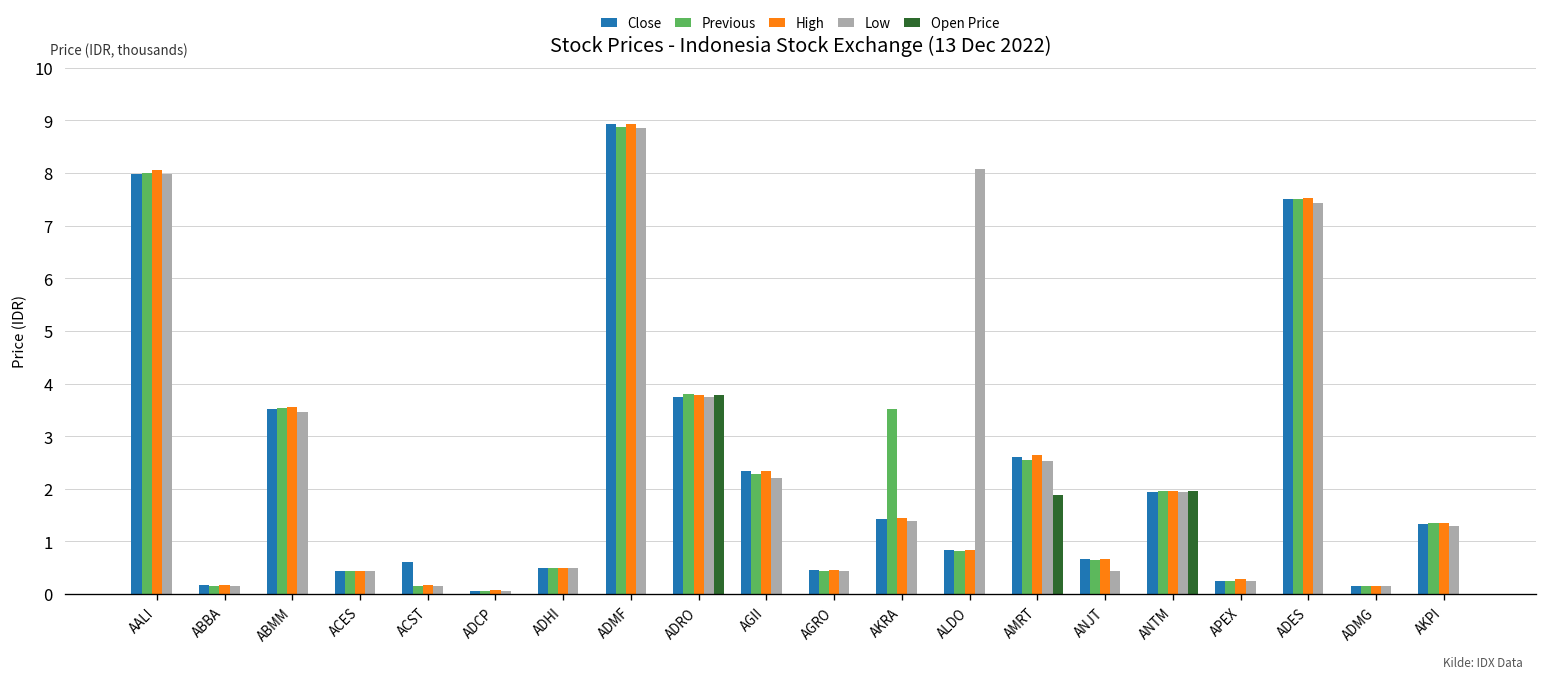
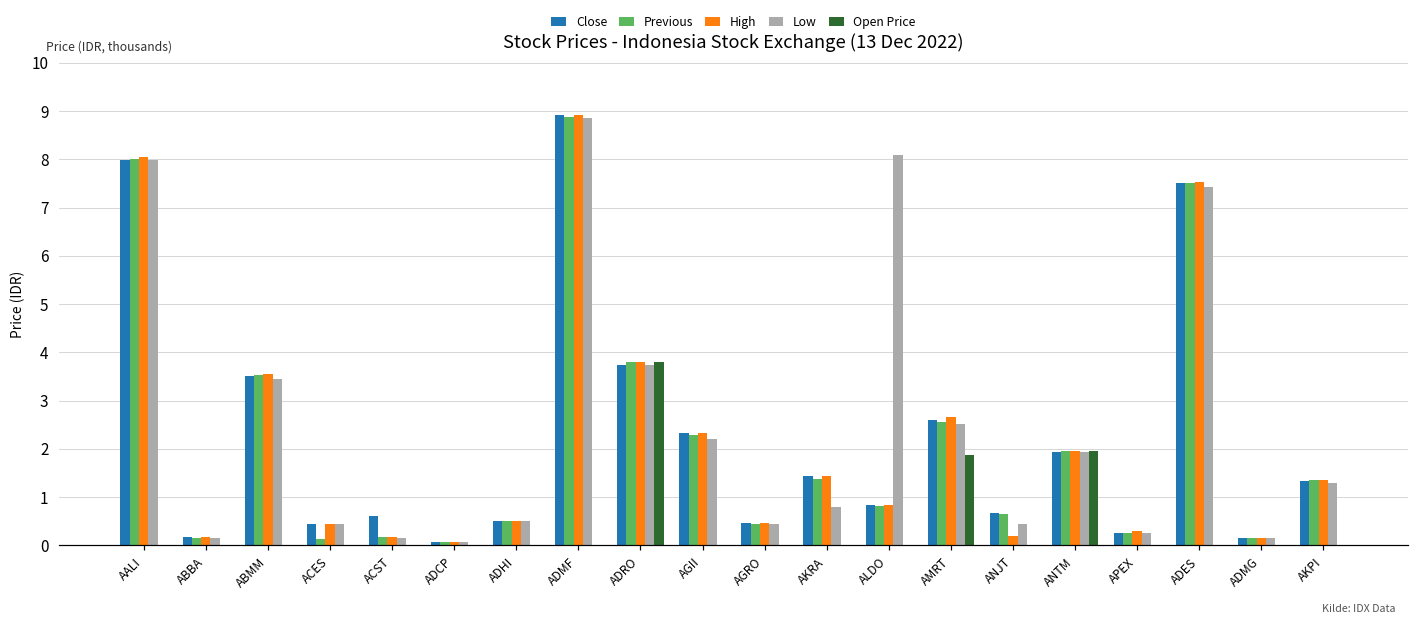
  {
    "Close": {
      "AALI": 8.0,
      "ABBA": 0.2,
      "ABMM": 3.5,
      "ACES": 0.4,
      "ACST": 0.6,
      "ADCP": 0.1,
      "ADHI": 0.5,
      "ADMF": 8.9,
      "ADRO": 3.7,
      "AGII": 2.3,
      "AGRO": 0.5,
      "AKRA": 1.4,
      "ALDO": 0.8,
      "AMRT": 2.6,
      "ANJT": 0.7,
      "ANTM": 1.9,
      "APEX": 0.3,
      "ADES": 7.5,
      "ADMG": 0.1,
      "AKPI": 1.3
    },
    "Previous": {
      "AALI": 8.0,
      "ABBA": 0.2,
      "ABMM": 3.5,
-     "ACES": 0.4,
+     "ACES": 0.1,
      "ACST": 0.2,
      "ADCP": 0.1,
      "ADHI": 0.5,
      "ADMF": 8.9,
      "ADRO": 3.8,
      "AGII": 2.3,
      "AGRO": 0.4,
-     "AKRA": 3.5,
+     "AKRA": 1.4,
      "ALDO": 0.8,
      "AMRT": 2.6,
      "ANJT": 0.7,
      "ANTM": 2.0,
      "APEX": 0.2,
      "ADES": 7.5,
      "ADMG": 0.2,
      "AKPI": 1.4
    },
    "High": {
      "AALI": 8.1,
      "ABBA": 0.2,
      "ABMM": 3.6,
      "ACES": 0.4,
      "ACST": 0.2,
      "ADCP": 0.1,
      "ADHI": 0.5,
      "ADMF": 8.9,
      "ADRO": 3.8,
      "AGII": 2.3,
      "AGRO": 0.5,
      "AKRA": 1.4,
      "ALDO": 0.8,
      "AMRT": 2.7,
-     "ANJT": 0.7,
+     "ANJT": 0.2,
      "ANTM": 2.0,
      "APEX": 0.3,
      "ADES": 7.5,
      "ADMG": 0.2,
      "AKPI": 1.4
    },
    "Low": {
      "AALI": 8.0,
      "ABBA": 0.2,
      "ABMM": 3.5,
      "ACES": 0.4,
      "ACST": 0.2,
      "ADCP": 0.1,
      "ADHI": 0.5,
      "ADMF": 8.9,
      "ADRO": 3.7,
      "AGII": 2.2,
      "AGRO": 0.4,
-     "AKRA": 1.4,
+     "AKRA": 0.8,
      "ALDO": 8.1,
      "AMRT": 2.5,
      "ANJT": 0.4,
      "ANTM": 1.9,
      "APEX": 0.2,
      "ADES": 7.4,
      "ADMG": 0.1,
      "AKPI": 1.3
    },
    "Open Price": {
      "AALI": 0.0,
      "ABBA": 0.0,
      "ABMM": 0.0,
      "ACES": 0.0,
      "ACST": 0.0,
      "ADCP": 0.0,
      "ADHI": 0.0,
      "ADMF": 0.0,
      "ADRO": 3.8,
      "AGII": 0.0,
      "AGRO": 0.0,
      "AKRA": 0.0,
      "ALDO": 0.0,
      "AMRT": 1.9,
      "ANJT": 0.0,
      "ANTM": 2.0,
      "APEX": 0.0,
      "ADES": 0.0,
      "ADMG": 0.0,
      "AKPI": 0.0
    }
  }
